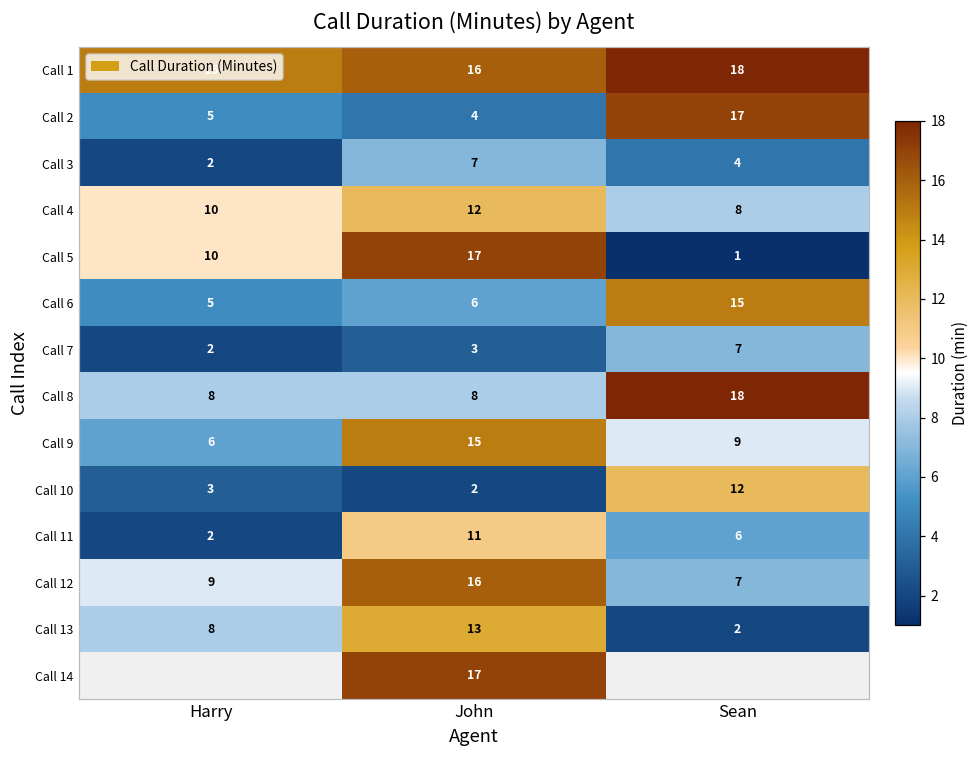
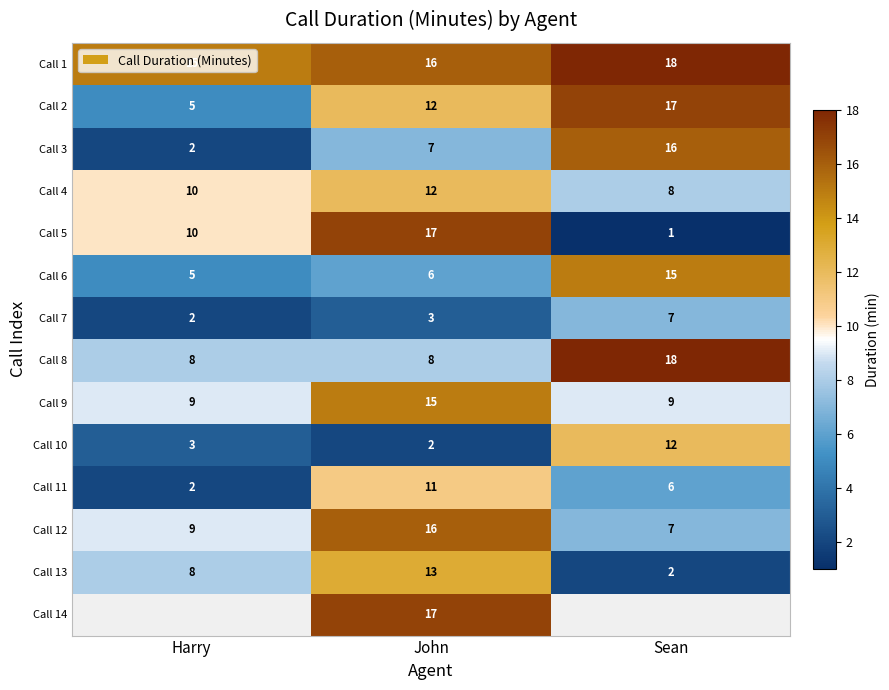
  {
    "Call 1": {
      "John": 16,
      "Sean": 18
    },
    "Call 2": {
      "Harry": 5,
-     "John": 4,
+     "John": 12,
      "Sean": 17
    },
    "Call 3": {
      "Harry": 2,
      "John": 7,
-     "Sean": 4
+     "Sean": 16
    },
    "Call 4": {
      "Harry": 10,
      "John": 12,
      "Sean": 8
    },
    "Call 5": {
      "Harry": 10,
      "John": 17,
      "Sean": 1
    },
    "Call 6": {
      "Harry": 5,
      "John": 6,
      "Sean": 15
    },
    "Call 7": {
      "Harry": 2,
      "John": 3,
      "Sean": 7
    },
    "Call 8": {
      "Harry": 8,
      "John": 8,
      "Sean": 18
    },
    "Call 9": {
-     "Harry": 6,
+     "Harry": 9,
      "John": 15,
      "Sean": 9
    },
    "Call 10": {
      "Harry": 3,
      "John": 2,
      "Sean": 12
    },
    "Call 11": {
      "Harry": 2,
      "John": 11,
      "Sean": 6
    },
    "Call 12": {
      "Harry": 9,
      "John": 16,
      "Sean": 7
    },
    "Call 13": {
      "Harry": 8,
      "John": 13,
      "Sean": 2
    },
    "Call 14": {
      "John": 17
    }
  }
